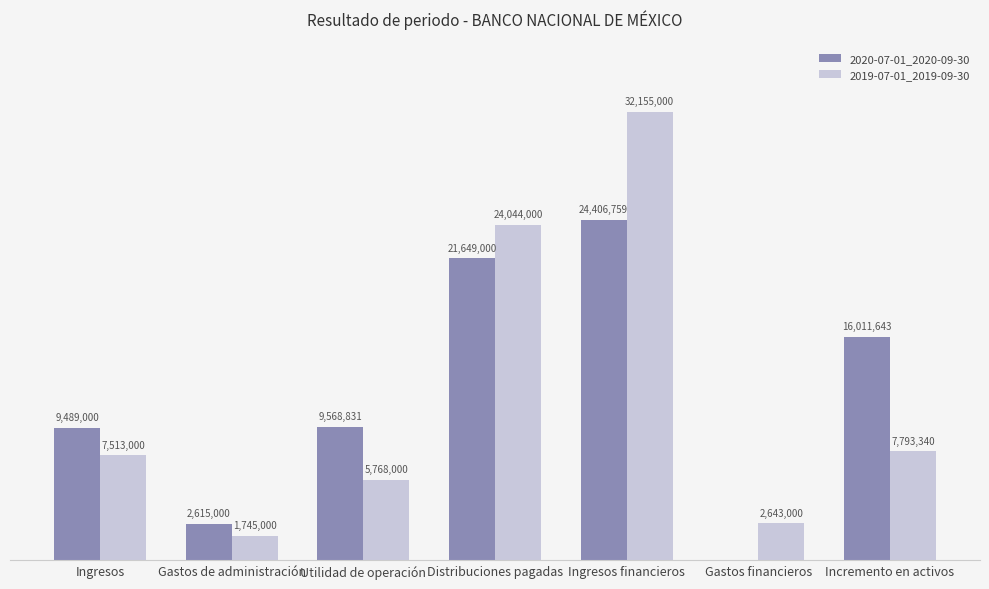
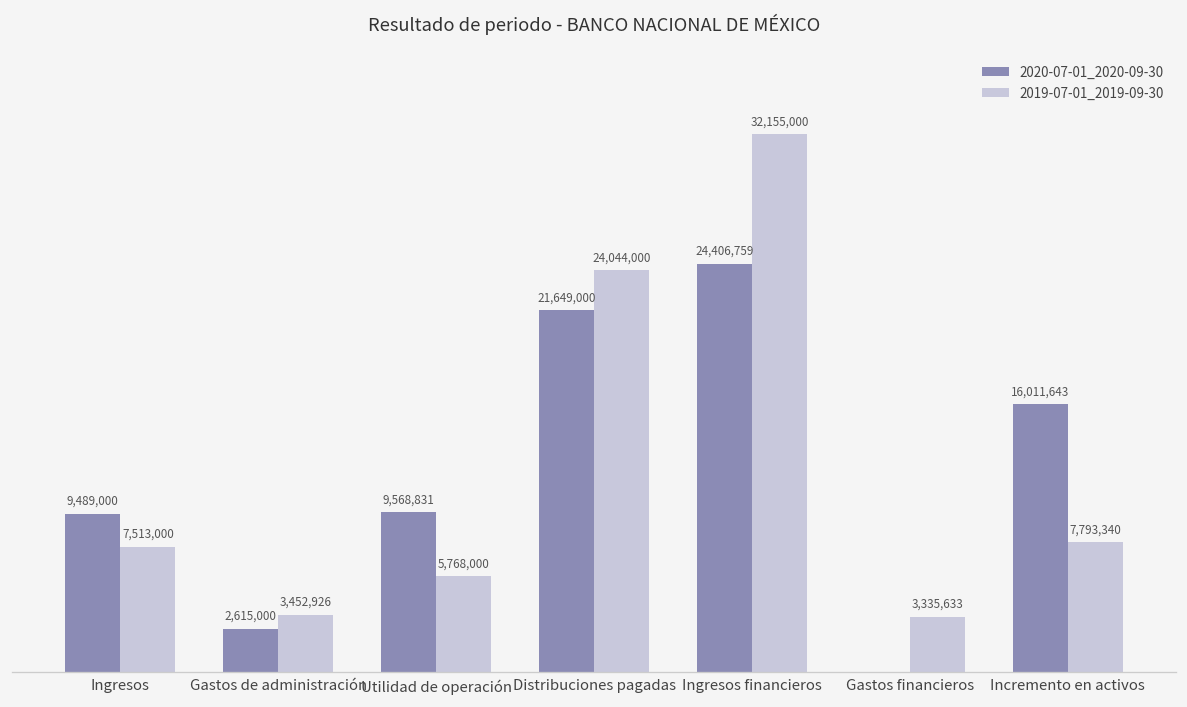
  {
    "2020-07-01_2020-09-30": {
      "Ingresos": "9,489,000",
      "Gastos de administración": "2,615,000",
      "Utilidad de operación": "9,568,831",
      "Distribuciones pagadas": "21,649,000",
      "Ingresos financieros": "24,406,759",
      "Incremento en activos": "16,011,643"
    },
    "2019-07-01_2019-09-30": {
      "Ingresos": "7,513,000",
-     "Gastos de administración": "1,745,000",
+     "Gastos de administración": "3,452,926",
      "Utilidad de operación": "5,768,000",
      "Distribuciones pagadas": "24,044,000",
      "Ingresos financieros": "32,155,000",
-     "Gastos financieros": "2,643,000",
+     "Gastos financieros": "3,335,633",
      "Incremento en activos": "7,793,340"
    }
  }
